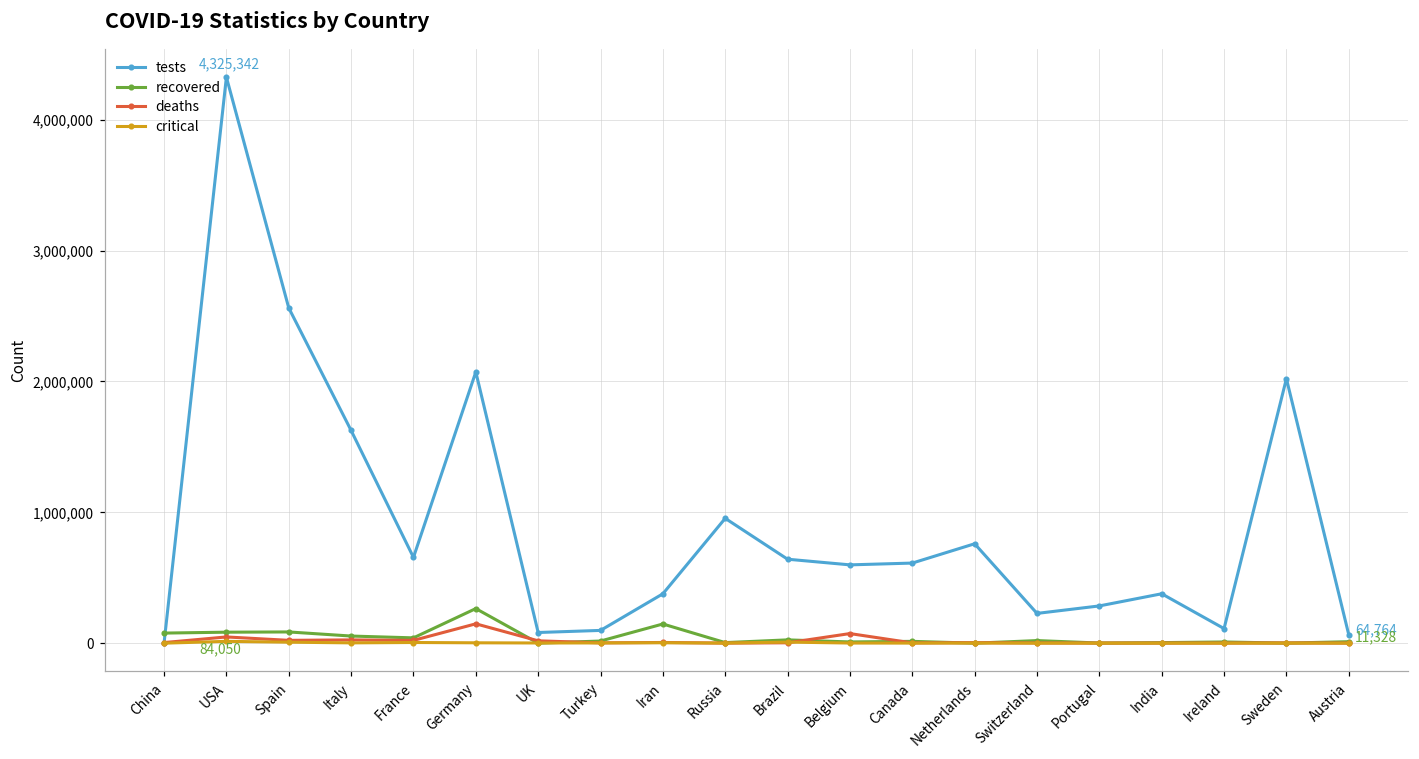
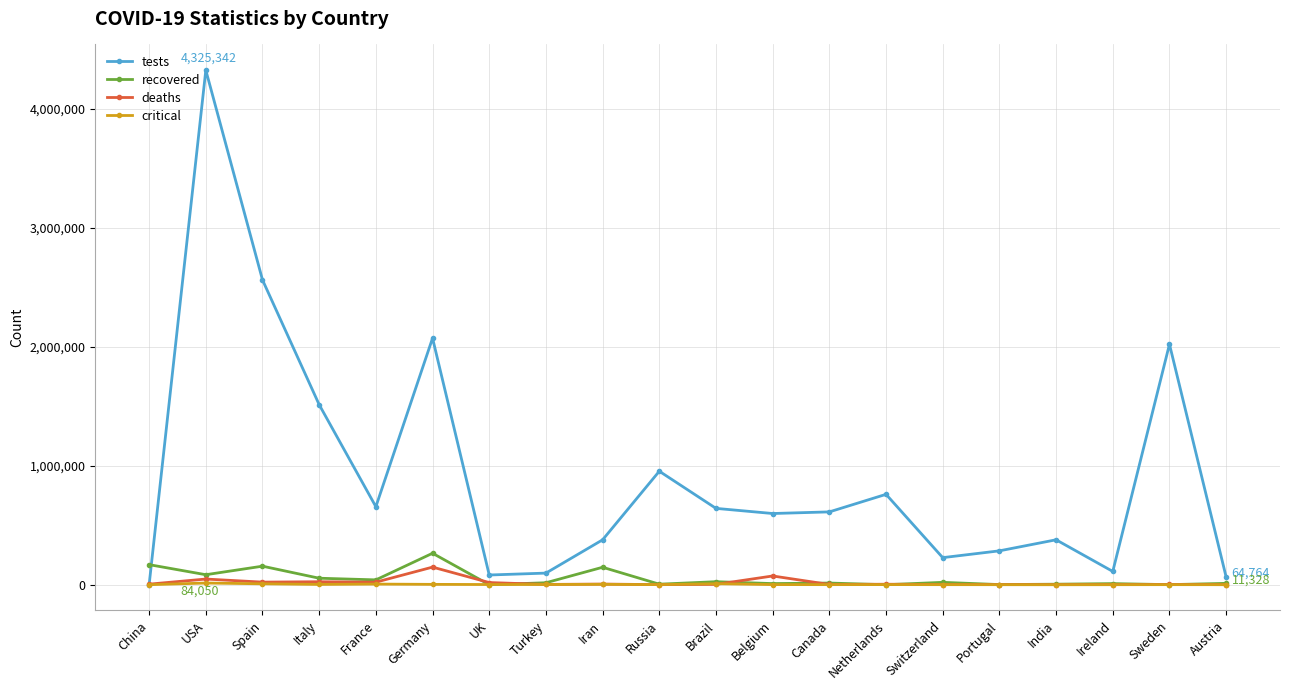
  {
    "tests": {
      "Spain": "2,560,000",
-     "Italy": "1,630,000",
+     "Italy": "1,510,000",
      "France": "660,000",
      "Germany": "2,070,000",
      "UK": "80,000",
      "Turkey": "100,000",
      "Iran": "380,000",
      "Russia": "950,000",
      "Brazil": "640,000",
      "Belgium": "600,000",
      "Canada": "610,000",
      "Netherlands": "760,000",
      "Switzerland": "230,000",
      "Portugal": "280,000",
      "India": "380,000",
      "Ireland": "110,000",
      "Sweden": "2,020,000"
    },
    "recovered": {
-     "China": "80,000",
-     "Spain": "90,000",
+     "China": "170,000",
+     "Spain": "160,000",
      "Italy": "50,000",
      "Germany": "260,000",
      "Iran": "150,000"
    },
    "deaths": {
      "USA": "50,000",
      "Italy": "30,000",
      "Germany": "150,000",
      "Belgium": "70,000"
    },
    "critical": {
      "Italy": "0",
      "Germany": "0"
    }
  }
